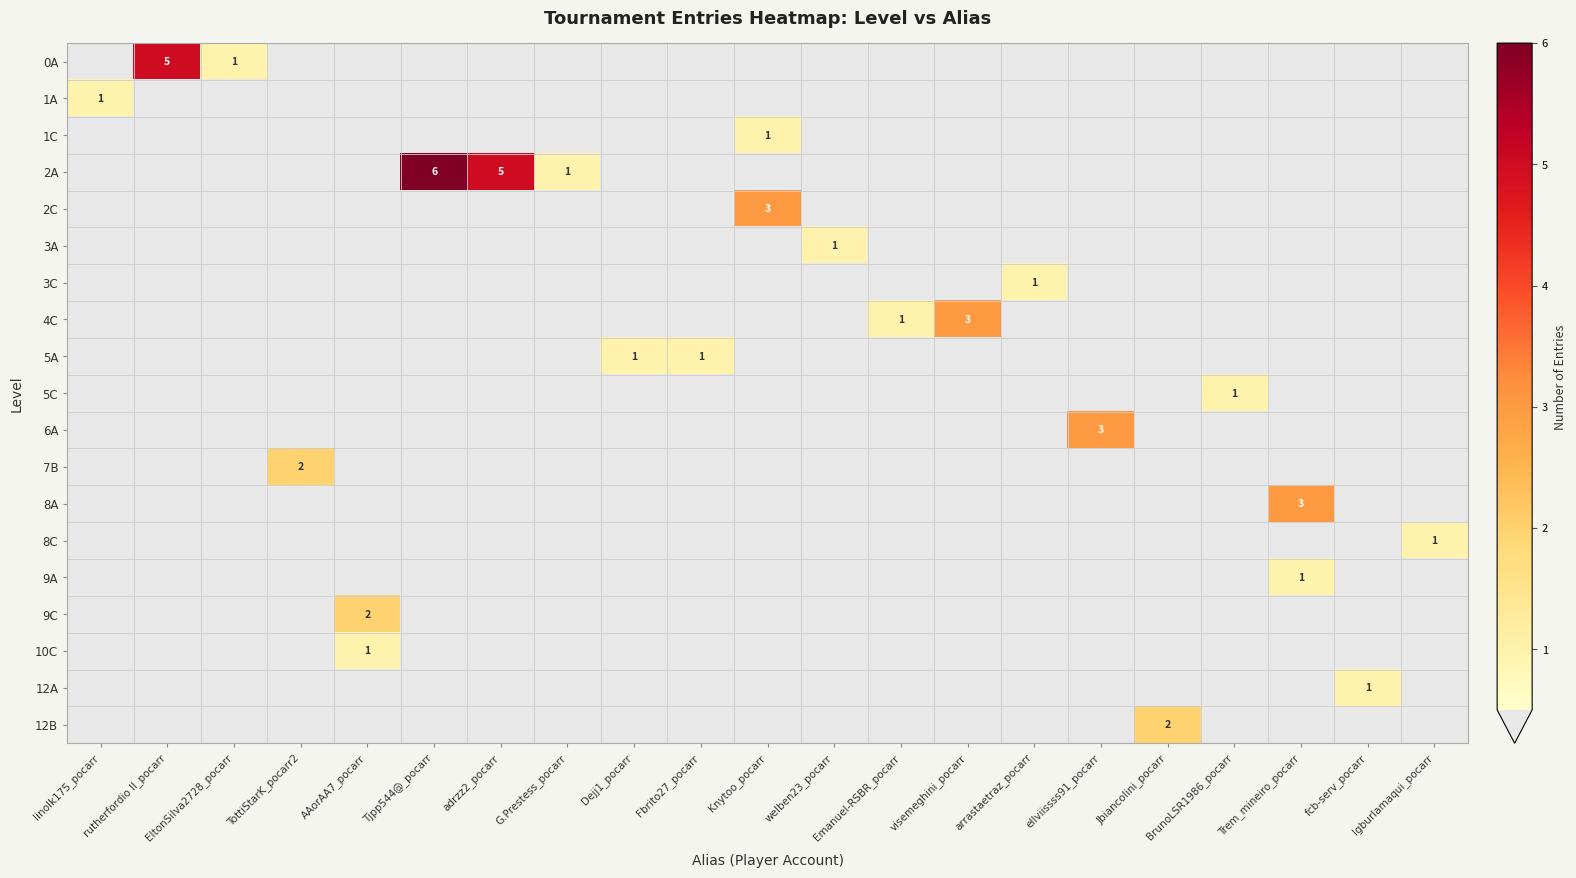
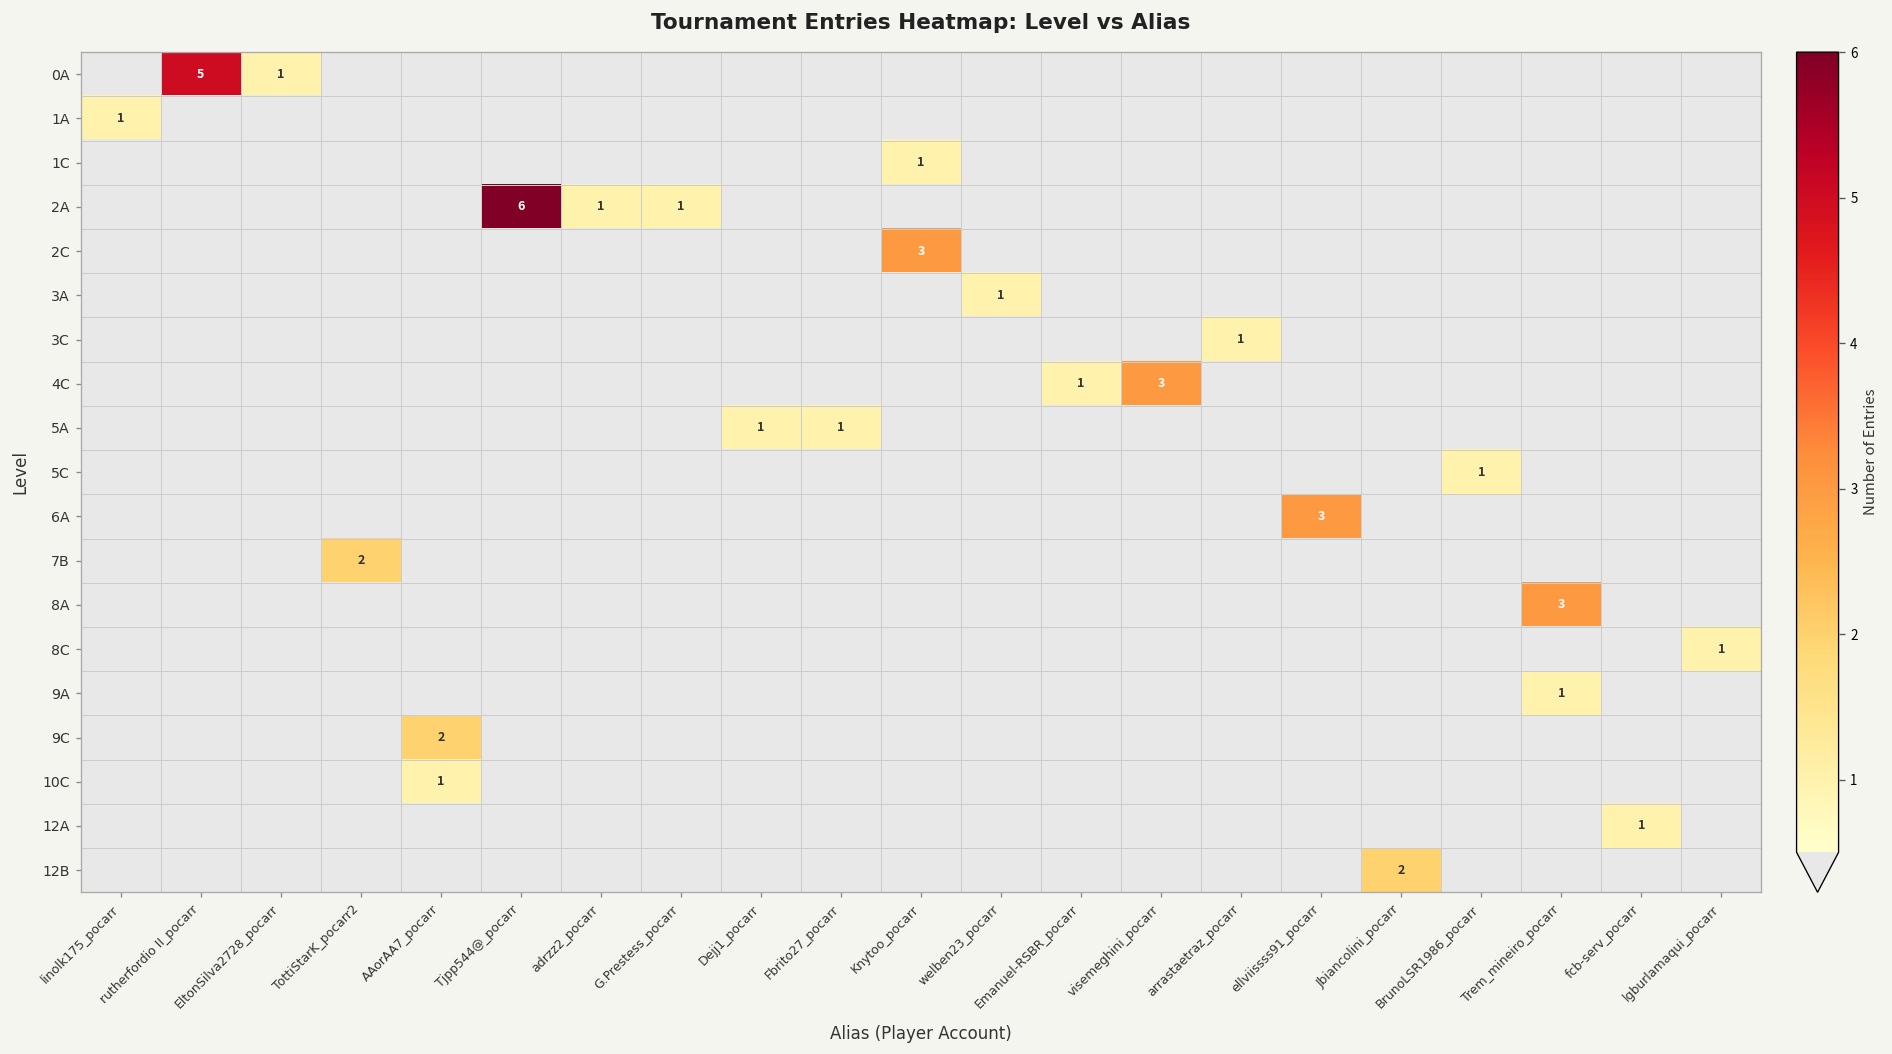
  {
    "0A": {
      "rutherfordio II_pocarr": 5,
      "EltonSilva2728_pocarr": 1
    },
    "1A": {
      "linolk175_pocarr": 1
    },
    "1C": {
      "Knytoo_pocarr": 1
    },
    "2A": {
      "Tjpp544@_pocarr": 6,
-     "adrzz2_pocarr": 5,
+     "adrzz2_pocarr": 1,
      "G.Prestess_pocarr": 1
    },
    "2C": {
      "Knytoo_pocarr": 3
    },
    "3A": {
      "welben23_pocarr": 1
    },
    "3C": {
      "arrastaetraz_pocarr": 1
    },
    "4C": {
      "Emanuel-RSBR_pocarr": 1,
      "visemeghini_pocarr": 3
    },
    "5A": {
      "Dejj1_pocarr": 1,
      "Fbrito27_pocarr": 1
    },
    "5C": {
      "BrunoLSR1986_pocarr": 1
    },
    "6A": {
      "ellviissss91_pocarr": 3
    },
    "7B": {
      "TottiStarK_pocarr2": 2
    },
    "8A": {
      "Trem_mineiro_pocarr": 3
    },
    "8C": {
      "lgburlamaqui_pocarr": 1
    },
    "9A": {
      "Trem_mineiro_pocarr": 1
    },
    "9C": {
      "AAorAA7_pocarr": 2
    },
    "10C": {
      "AAorAA7_pocarr": 1
    },
    "12A": {
      "fcb-serv_pocarr": 1
    },
    "12B": {
      "Jbiancolini_pocarr": 2
    }
  }
